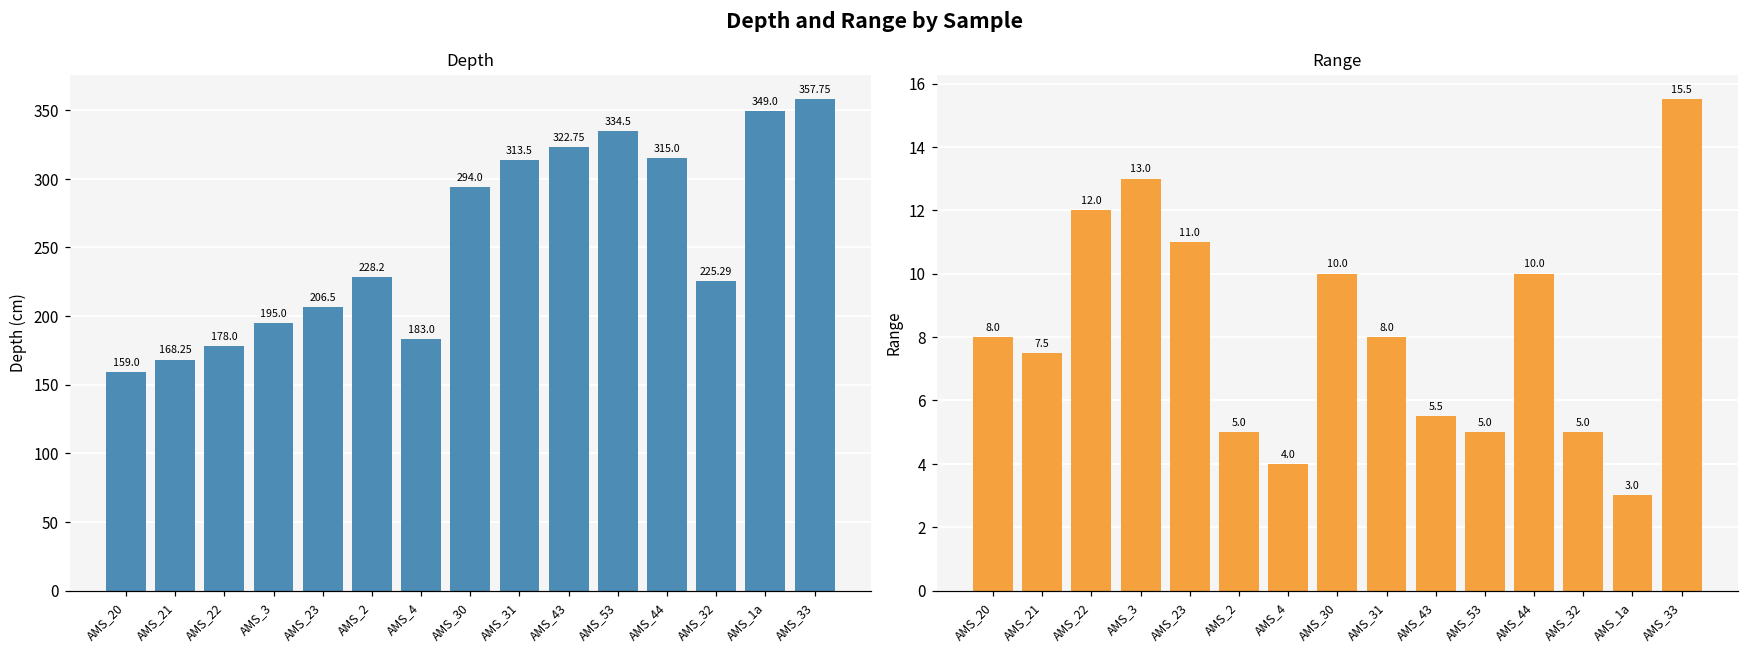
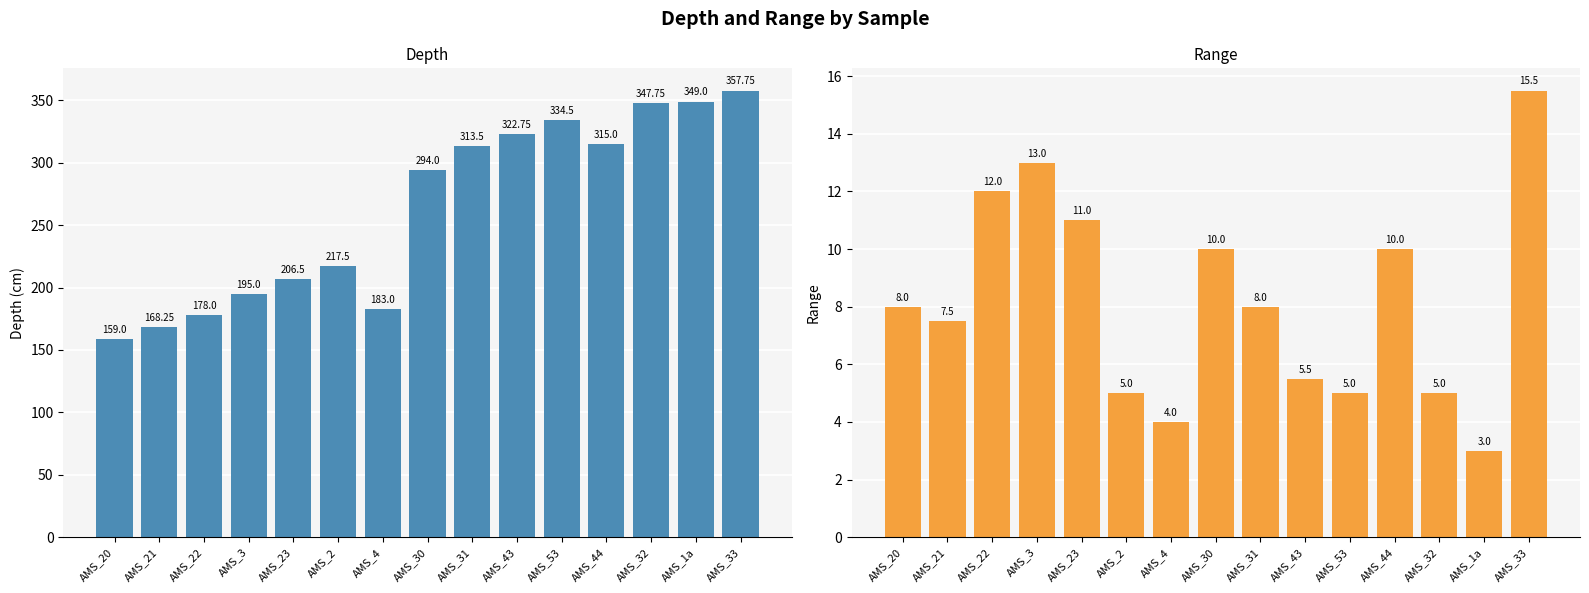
  {
    "Depth": {
      "AMS_20": 159.0,
      "AMS_21": 168.25,
      "AMS_22": 178.0,
      "AMS_3": 195.0,
      "AMS_23": 206.5,
-     "AMS_2": 228.2,
+     "AMS_2": 217.5,
      "AMS_4": 183.0,
      "AMS_30": 294.0,
      "AMS_31": 313.5,
      "AMS_43": 322.75,
      "AMS_53": 334.5,
      "AMS_44": 315.0,
-     "AMS_32": 225.29,
+     "AMS_32": 347.75,
      "AMS_1a": 349.0,
      "AMS_33": 357.75
    },
    "Range": {
      "AMS_20": 8.0,
      "AMS_21": 7.5,
      "AMS_22": 12.0,
      "AMS_3": 13.0,
      "AMS_23": 11.0,
      "AMS_2": 5.0,
      "AMS_4": 4.0,
      "AMS_30": 10.0,
      "AMS_31": 8.0,
      "AMS_43": 5.5,
      "AMS_53": 5.0,
      "AMS_44": 10.0,
      "AMS_32": 5.0,
      "AMS_1a": 3.0,
      "AMS_33": 15.5
    }
  }
